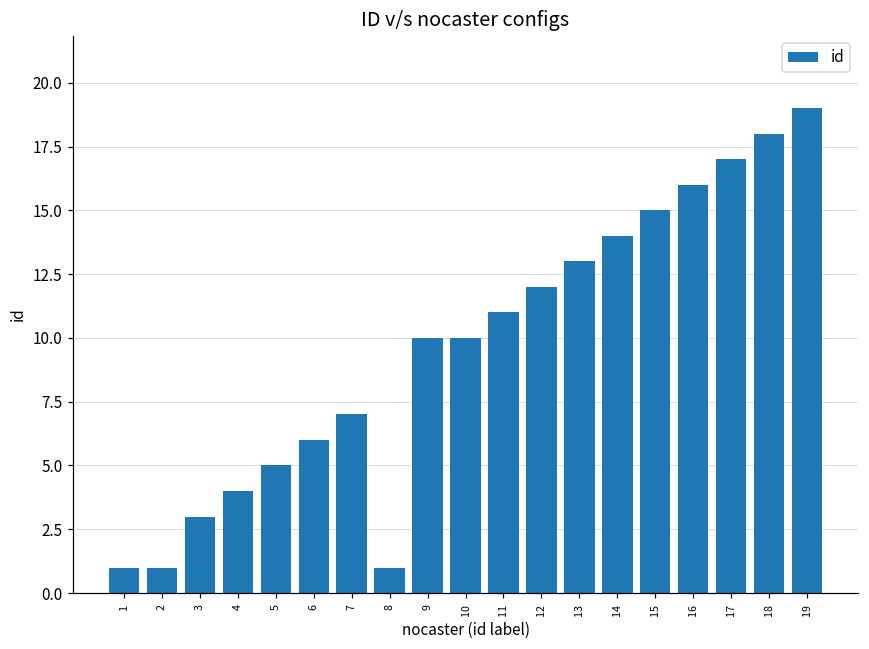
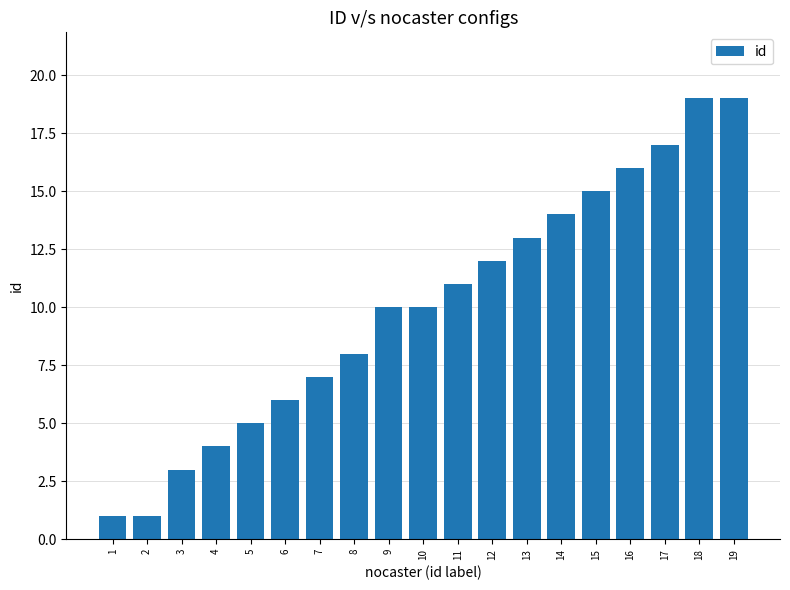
  {
    "1": 1,
    "2": 1,
    "3": 3,
    "4": 4,
    "5": 5,
    "6": 6,
    "7": 7,
-   "8": 1,
+   "8": 8,
    "9": 10,
    "10": 10,
    "11": 11,
    "12": 12,
    "13": 13,
    "14": 14,
    "15": 15,
    "16": 16,
    "17": 17,
-   "18": 18,
+   "18": 19,
    "19": 19
  }
